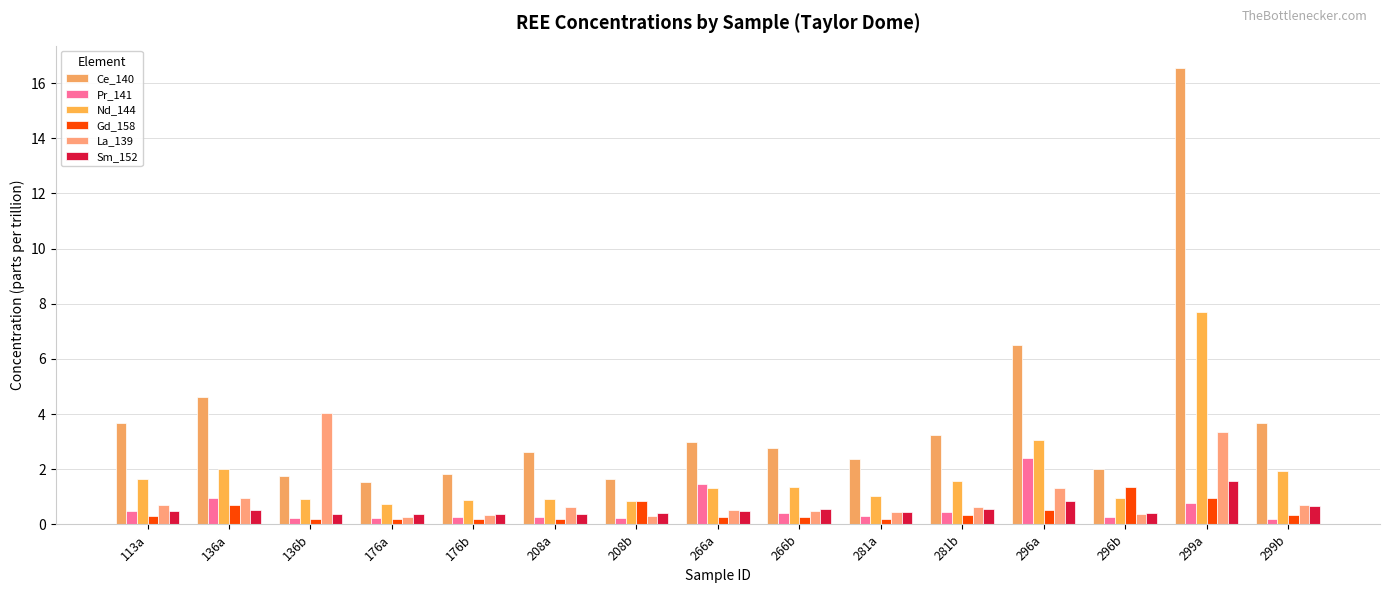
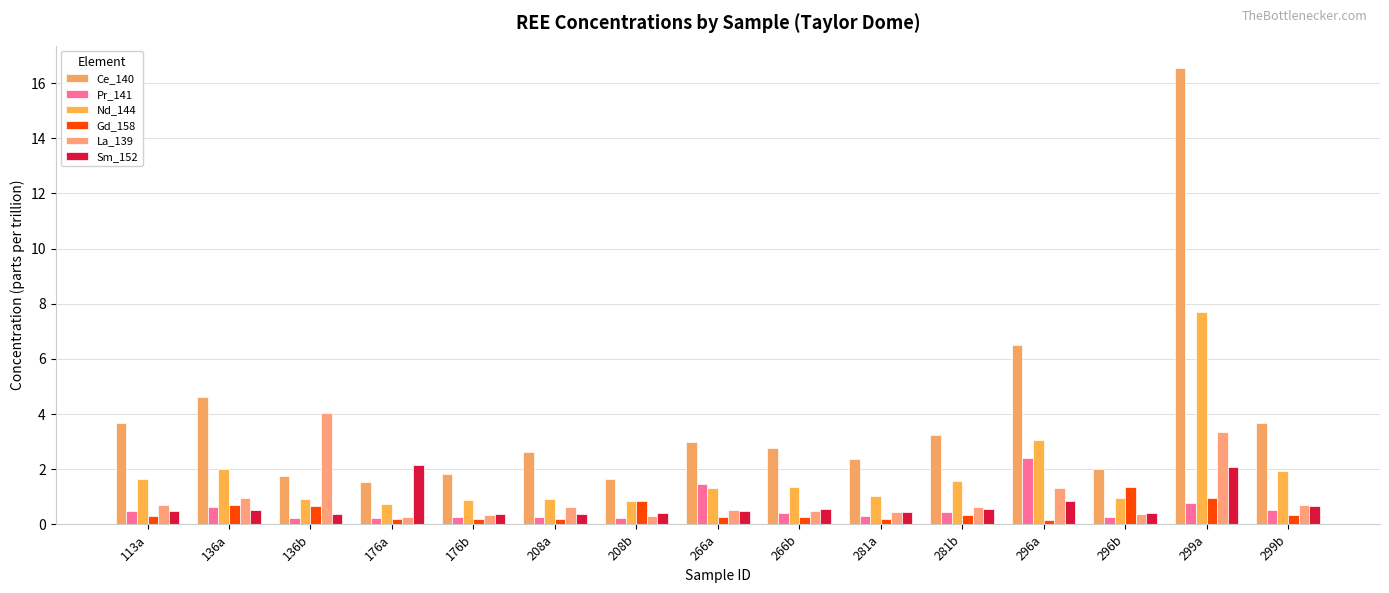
  {
    "Pr_141": {
      "113a": 0.5,
-     "136a": 0.9,
+     "136a": 0.6,
      "136b": 0.2,
      "176a": 0.2,
      "176b": 0.3,
      "208a": 0.3,
      "208b": 0.2,
      "266a": 1.5,
      "266b": 0.4,
      "281a": 0.3,
      "281b": 0.5,
      "296a": 2.4,
      "296b": 0.3,
      "299a": 0.8,
-     "299b": 0.2
+     "299b": 0.5
    },
    "Gd_158": {
      "113a": 0.3,
      "136a": 0.7,
-     "136b": 0.2,
+     "136b": 0.7,
      "176a": 0.2,
      "176b": 0.2,
      "208a": 0.2,
      "208b": 0.9,
      "266a": 0.3,
      "266b": 0.2,
      "281a": 0.2,
      "281b": 0.3,
-     "296a": 0.5,
+     "296a": 0.2,
      "296b": 1.4,
      "299a": 1.0,
      "299b": 0.3
    },
    "Sm_152": {
      "113a": 0.5,
      "136a": 0.5,
      "136b": 0.4,
-     "176a": 0.4,
+     "176a": 2.1,
      "176b": 0.4,
      "208a": 0.4,
      "208b": 0.4,
      "266a": 0.5,
      "266b": 0.6,
      "281a": 0.4,
      "281b": 0.5,
      "296a": 0.9,
      "296b": 0.4,
-     "299a": 1.6,
+     "299a": 2.1,
      "299b": 0.7
    }
  }
